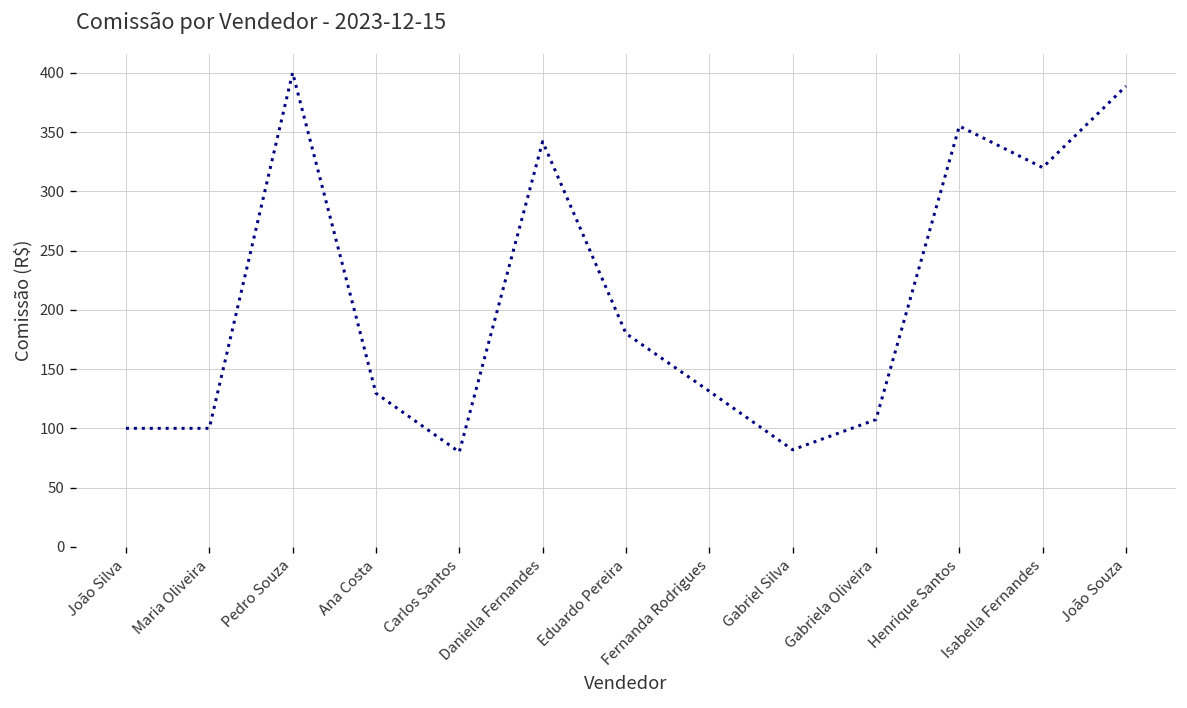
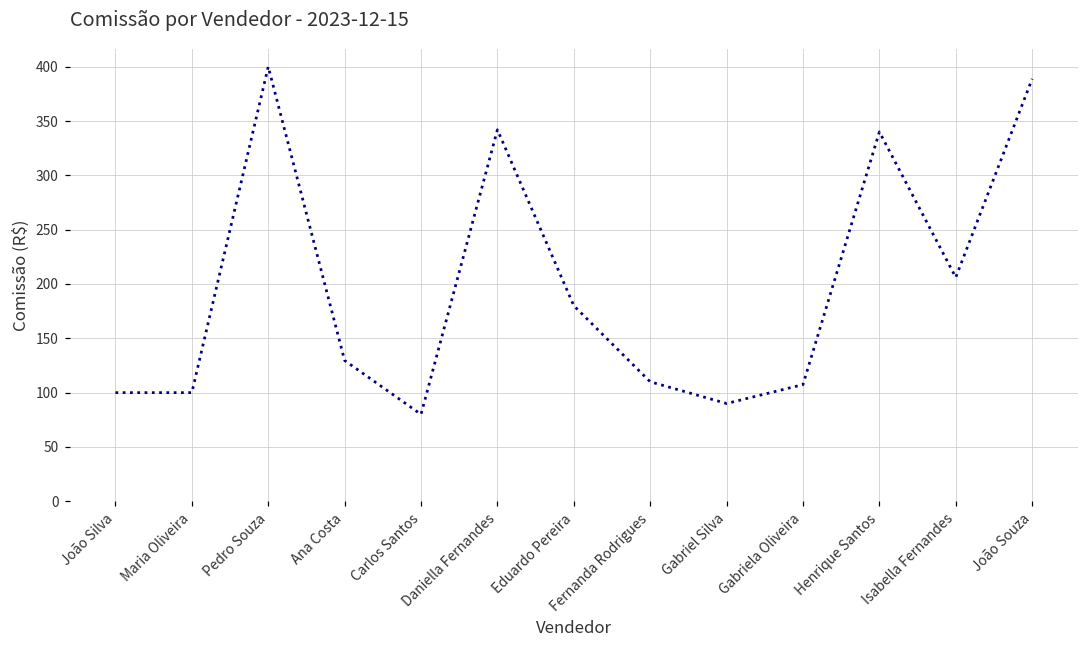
  {
    "João Silva": 100,
    "Maria Oliveira": 100,
    "Pedro Souza": 400,
    "Ana Costa": 130,
    "Carlos Santos": 80,
    "Daniella Fernandes": 340,
    "Eduardo Pereira": 180,
-   "Fernanda Rodrigues": 130,
-   "Gabriel Silva": 80,
+   "Fernanda Rodrigues": 110,
+   "Gabriel Silva": 90,
    "Gabriela Oliveira": 110,
-   "Henrique Santos": 360,
-   "Isabella Fernandes": 320,
+   "Henrique Santos": 340,
+   "Isabella Fernandes": 210,
    "João Souza": 390
  }
